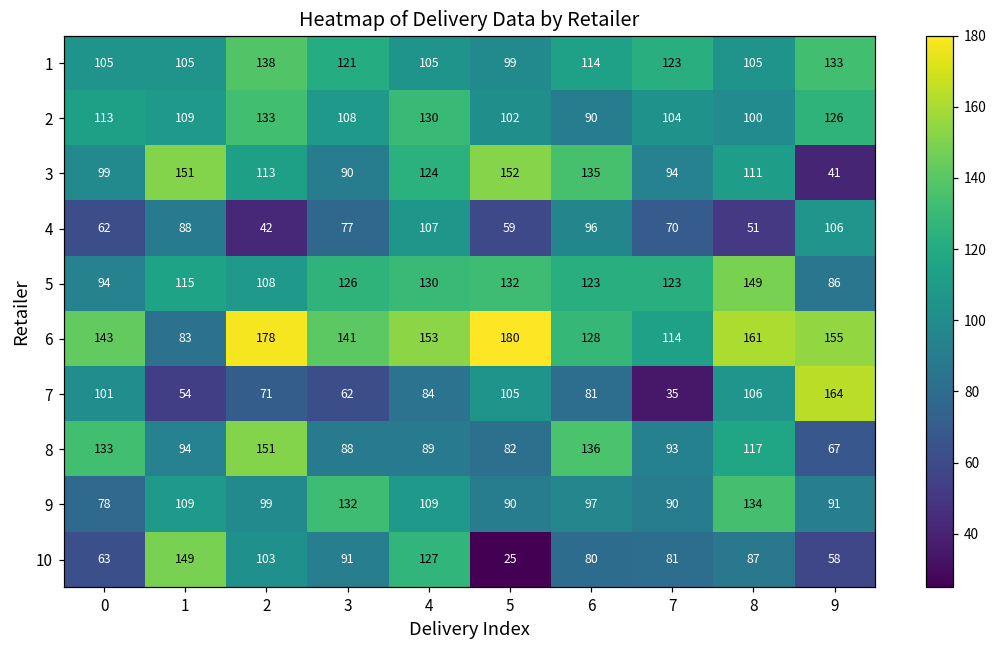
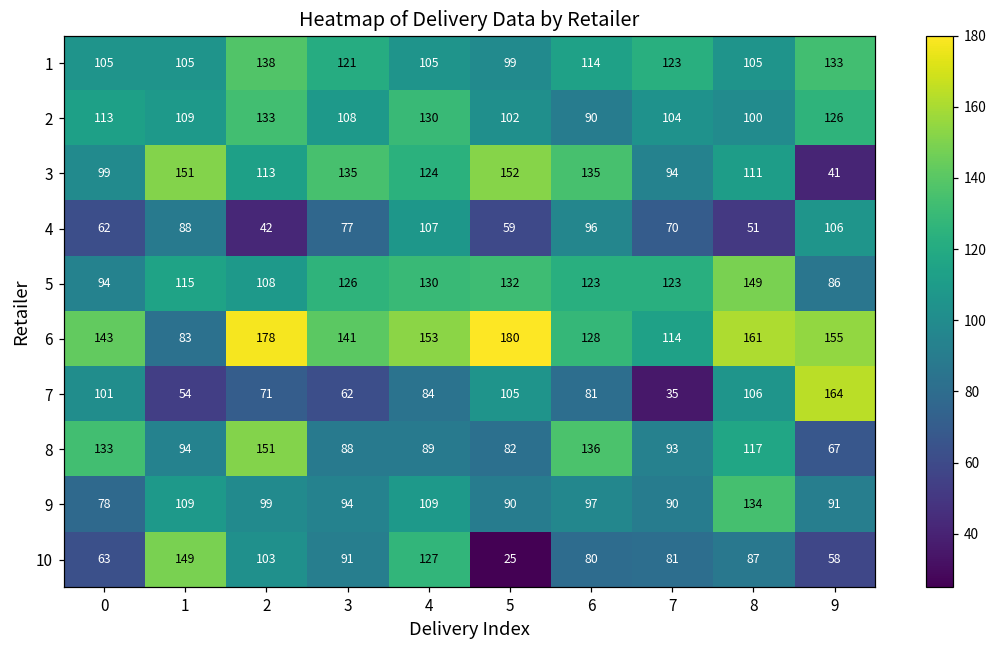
  {
    "1": {
      "0": 105,
      "1": 105,
      "2": 138,
      "3": 121,
      "4": 105,
      "5": 99,
      "6": 114,
      "7": 123,
      "8": 105,
      "9": 133
    },
    "2": {
      "0": 113,
      "1": 109,
      "2": 133,
      "3": 108,
      "4": 130,
      "5": 102,
      "6": 90,
      "7": 104,
      "8": 100,
      "9": 126
    },
    "3": {
      "0": 99,
      "1": 151,
      "2": 113,
-     "3": 90,
+     "3": 135,
      "4": 124,
      "5": 152,
      "6": 135,
      "7": 94,
      "8": 111,
      "9": 41
    },
    "4": {
      "0": 62,
      "1": 88,
      "2": 42,
      "3": 77,
      "4": 107,
      "5": 59,
      "6": 96,
      "7": 70,
      "8": 51,
      "9": 106
    },
    "5": {
      "0": 94,
      "1": 115,
      "2": 108,
      "3": 126,
      "4": 130,
      "5": 132,
      "6": 123,
      "7": 123,
      "8": 149,
      "9": 86
    },
    "6": {
      "0": 143,
      "1": 83,
      "2": 178,
      "3": 141,
      "4": 153,
      "5": 180,
      "6": 128,
      "7": 114,
      "8": 161,
      "9": 155
    },
    "7": {
      "0": 101,
      "1": 54,
      "2": 71,
      "3": 62,
      "4": 84,
      "5": 105,
      "6": 81,
      "7": 35,
      "8": 106,
      "9": 164
    },
    "8": {
      "0": 133,
      "1": 94,
      "2": 151,
      "3": 88,
      "4": 89,
      "5": 82,
      "6": 136,
      "7": 93,
      "8": 117,
      "9": 67
    },
    "9": {
      "0": 78,
      "1": 109,
      "2": 99,
-     "3": 132,
+     "3": 94,
      "4": 109,
      "5": 90,
      "6": 97,
      "7": 90,
      "8": 134,
      "9": 91
    },
    "10": {
      "0": 63,
      "1": 149,
      "2": 103,
      "3": 91,
      "4": 127,
      "5": 25,
      "6": 80,
      "7": 81,
      "8": 87,
      "9": 58
    }
  }
